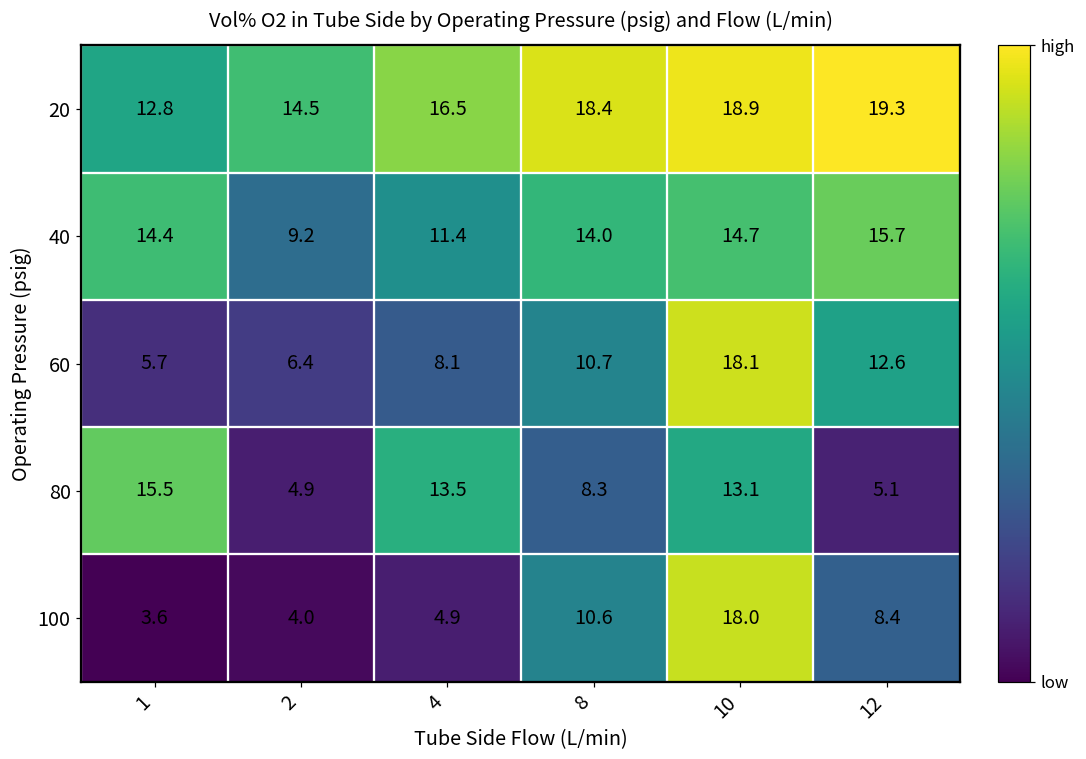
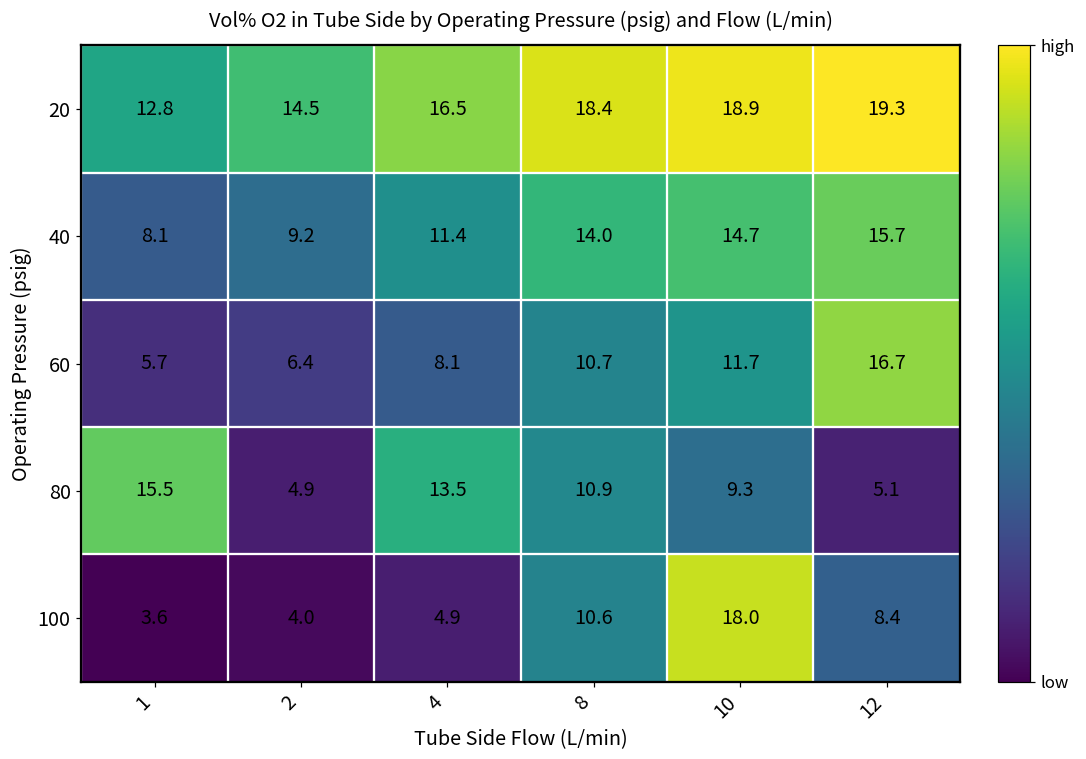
  {
    "20": {
      "1": 12.8,
      "2": 14.5,
      "4": 16.5,
      "8": 18.4,
      "10": 18.9,
      "12": 19.3
    },
    "40": {
-     "1": 14.4,
+     "1": 8.1,
      "2": 9.2,
      "4": 11.4,
      "8": 14.0,
      "10": 14.7,
      "12": 15.7
    },
    "60": {
      "1": 5.7,
      "2": 6.4,
      "4": 8.1,
      "8": 10.7,
-     "10": 18.1,
-     "12": 12.6
+     "10": 11.7,
+     "12": 16.7
    },
    "80": {
      "1": 15.5,
      "2": 4.9,
      "4": 13.5,
-     "8": 8.3,
-     "10": 13.1,
+     "8": 10.9,
+     "10": 9.3,
      "12": 5.1
    },
    "100": {
      "1": 3.6,
      "2": 4.0,
      "4": 4.9,
      "8": 10.6,
      "10": 18.0,
      "12": 8.4
    }
  }
